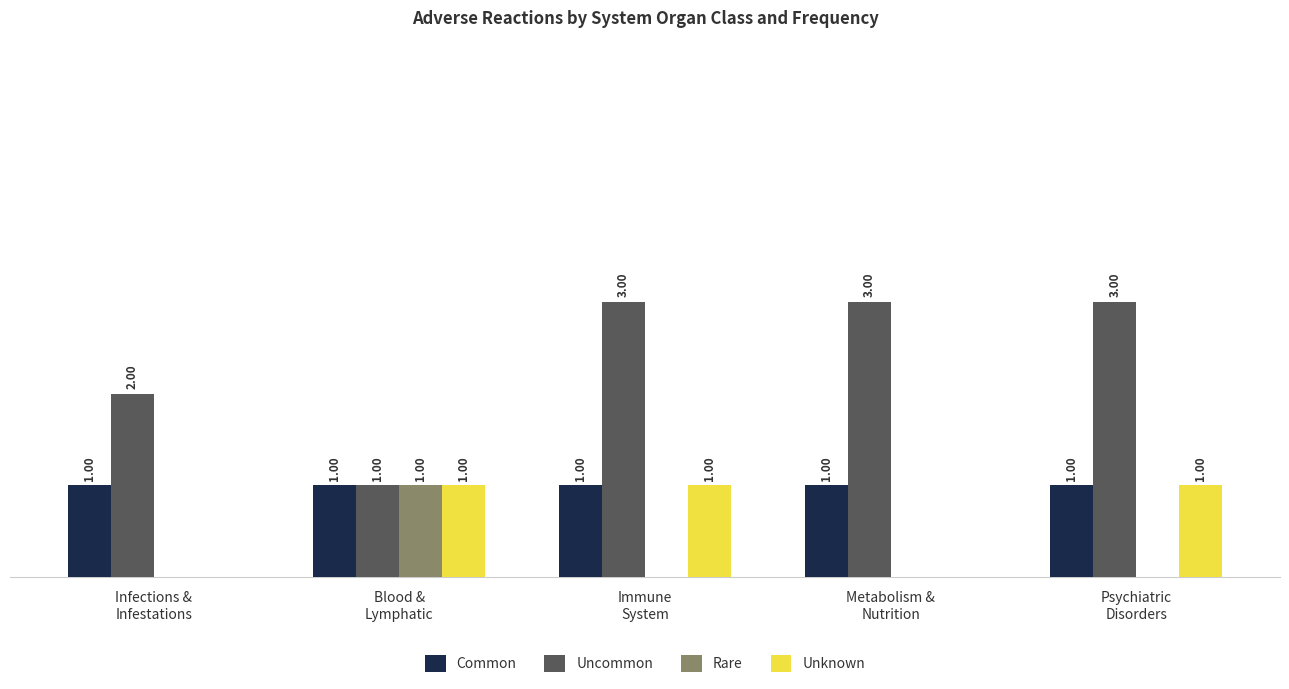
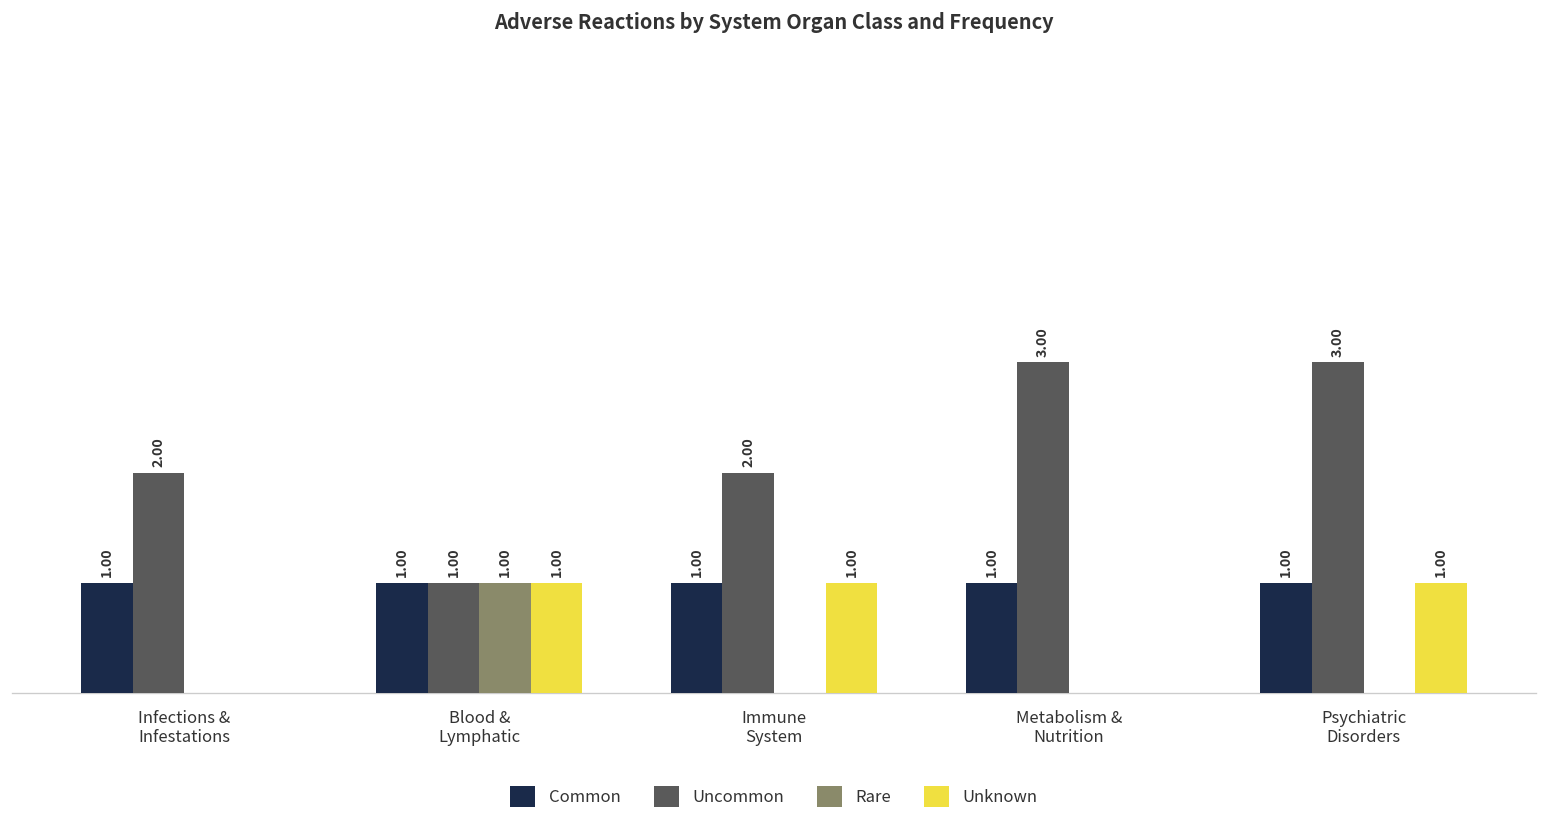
  {
    "Common": {
      "Infections & Infestations": 1.00,
      "Blood & Lymphatic": 1.00,
      "Immune System": 1.00,
      "Metabolism & Nutrition": 1.00,
      "Psychiatric Disorders": 1.00
    },
    "Uncommon": {
      "Infections & Infestations": 2.00,
      "Blood & Lymphatic": 1.00,
-     "Immune System": 3.00,
+     "Immune System": 2.00,
      "Metabolism & Nutrition": 3.00,
      "Psychiatric Disorders": 3.00
    },
    "Rare": {
      "Blood & Lymphatic": 1.00
    },
    "Unknown": {
      "Blood & Lymphatic": 1.00,
      "Immune System": 1.00,
      "Psychiatric Disorders": 1.00
    }
  }
